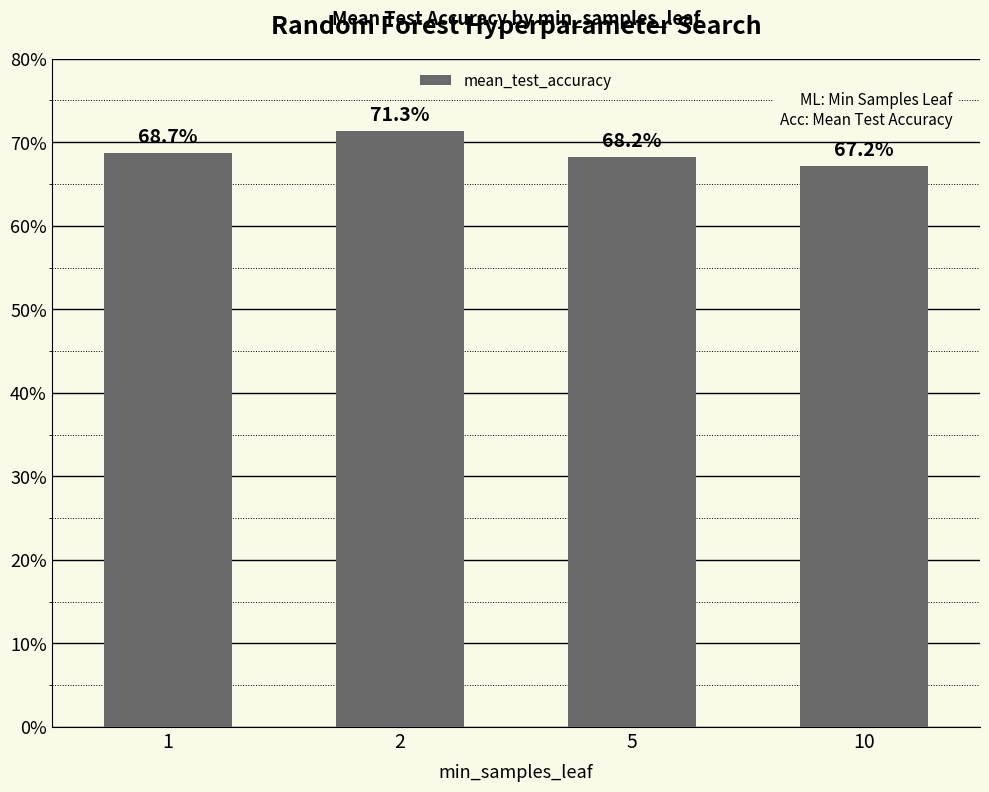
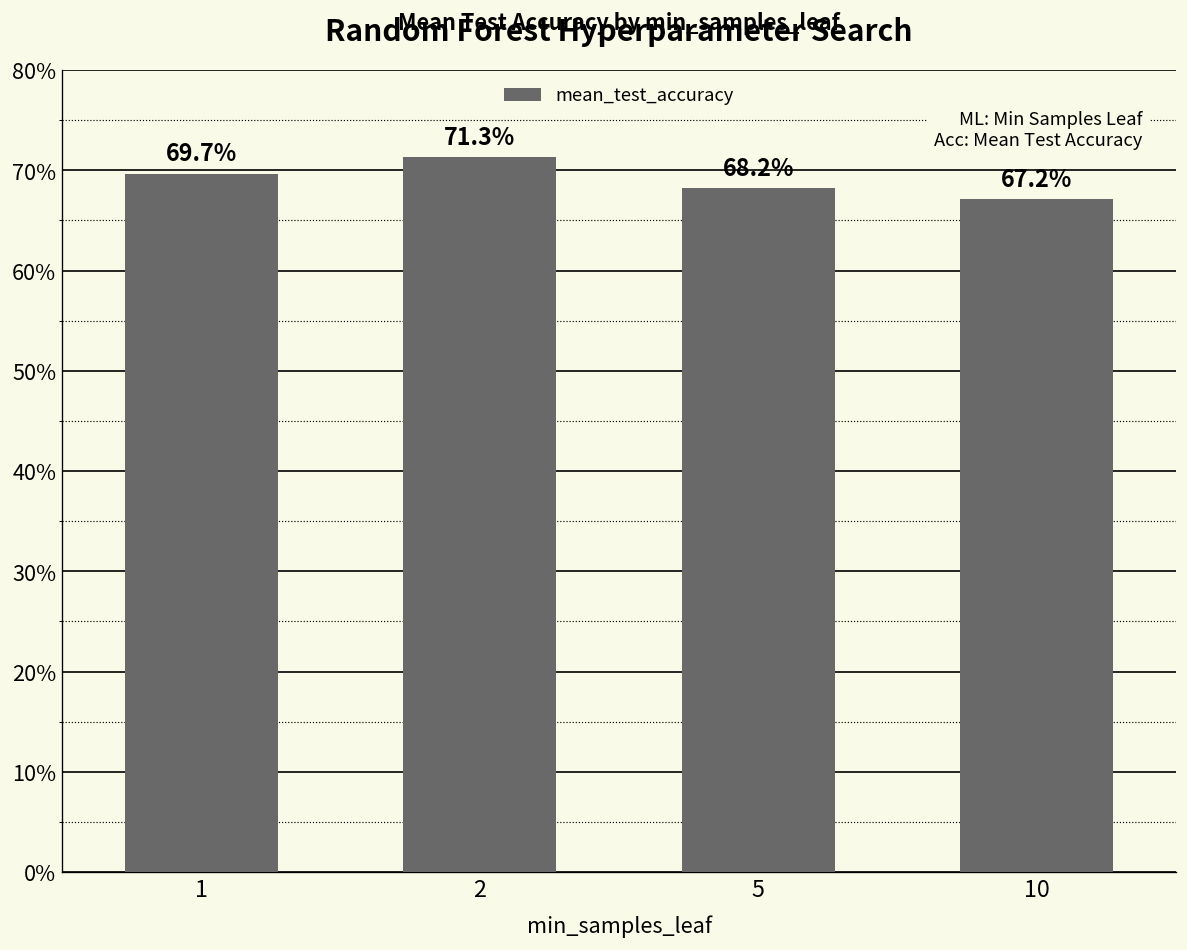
  {
-   "1": "68.7%",
+   "1": "69.7%",
    "2": "71.3%",
    "5": "68.2%",
    "10": "67.2%"
  }
